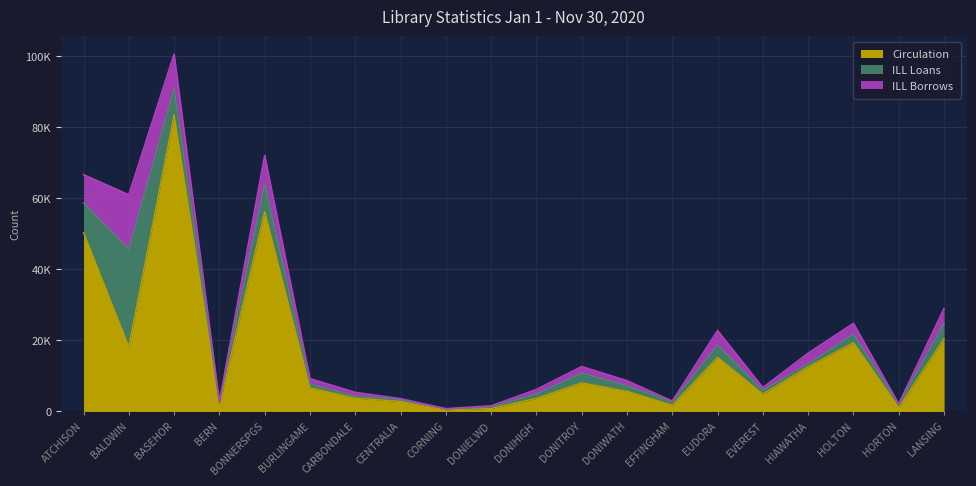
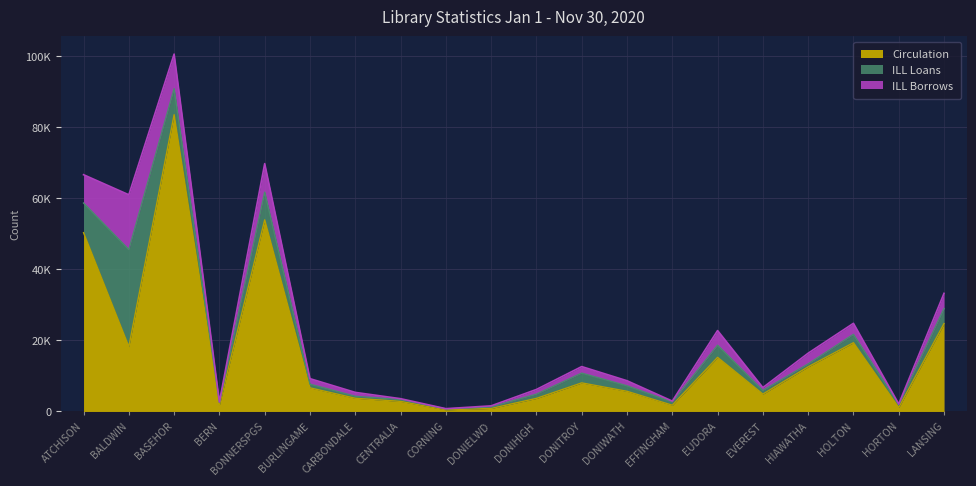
  {
    "Circulation": {
      "ATCHISON": 50000,
      "BALDWIN": 18000,
      "BASEHOR": 84000,
-     "BONNERSPGS": 56000,
+     "BONNERSPGS": 54000,
      "BURLINGAME": 7000,
      "DONIHIGH": 4000,
      "DONITROY": 8000,
      "DONIWATH": 6000,
      "EFFINGHAM": 2000,
      "EUDORA": 15000,
      "EVEREST": 5000,
      "HIAWATHA": 13000,
      "HOLTON": 19000,
      "HORTON": 1000,
-     "LANSING": 20000
+     "LANSING": 25000
    },
    "ILL Loans": {
      "ATCHISON": 8000,
      "BALDWIN": 27000,
      "BASEHOR": 7000,
      "BONNERSPGS": 8000,
      "BURLINGAME": 1000,
      "DONIHIGH": 1000,
      "DONITROY": 3000,
      "DONIWATH": 2000,
      "EUDORA": 3000,
      "EVEREST": 1000,
      "HIAWATHA": 1000,
      "HOLTON": 2000,
      "LANSING": 4000
    },
    "ILL Borrows": {
      "ATCHISON": 8000,
      "BALDWIN": 15000,
      "BASEHOR": 10000,
      "BONNERSPGS": 8000,
      "BURLINGAME": 2000,
      "CARBONDALE": 1000,
      "DONIHIGH": 1000,
      "DONITROY": 2000,
      "DONIWATH": 1000,
      "EUDORA": 4000,
      "EVEREST": 1000,
      "HIAWATHA": 3000,
      "HOLTON": 3000,
      "LANSING": 4000
    }
  }
